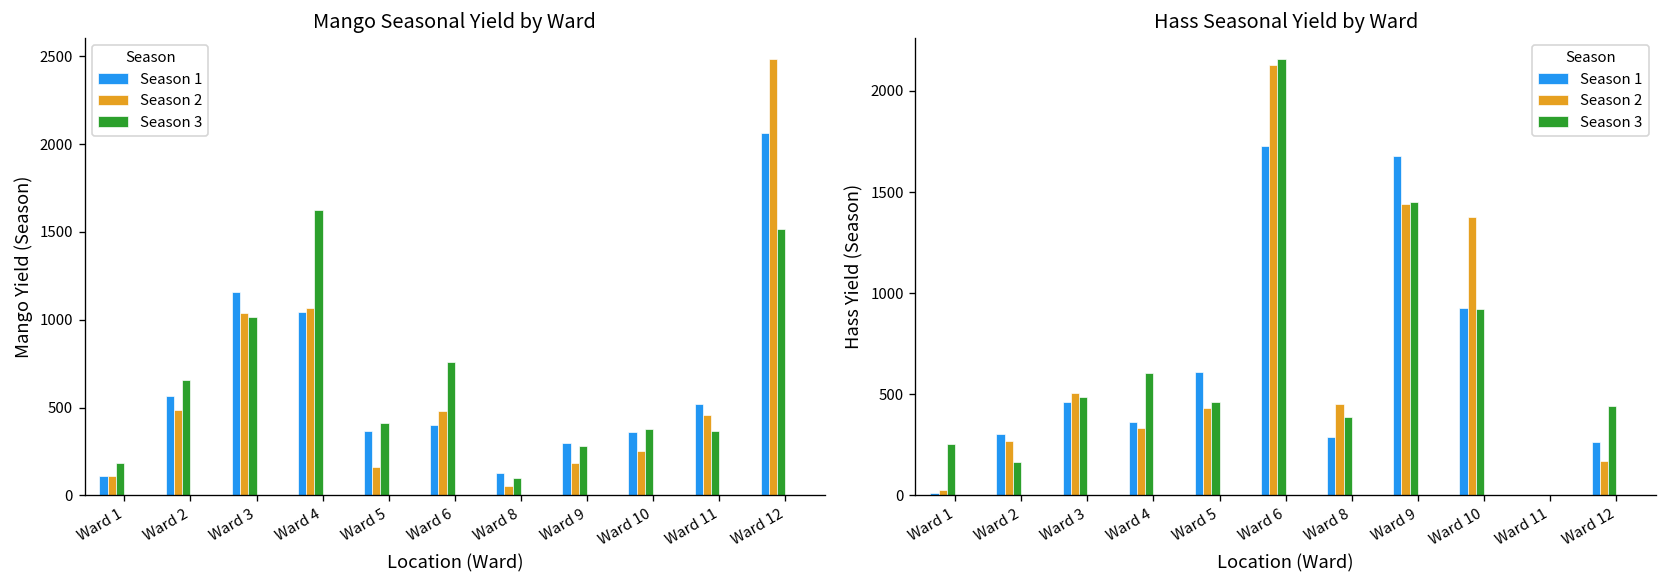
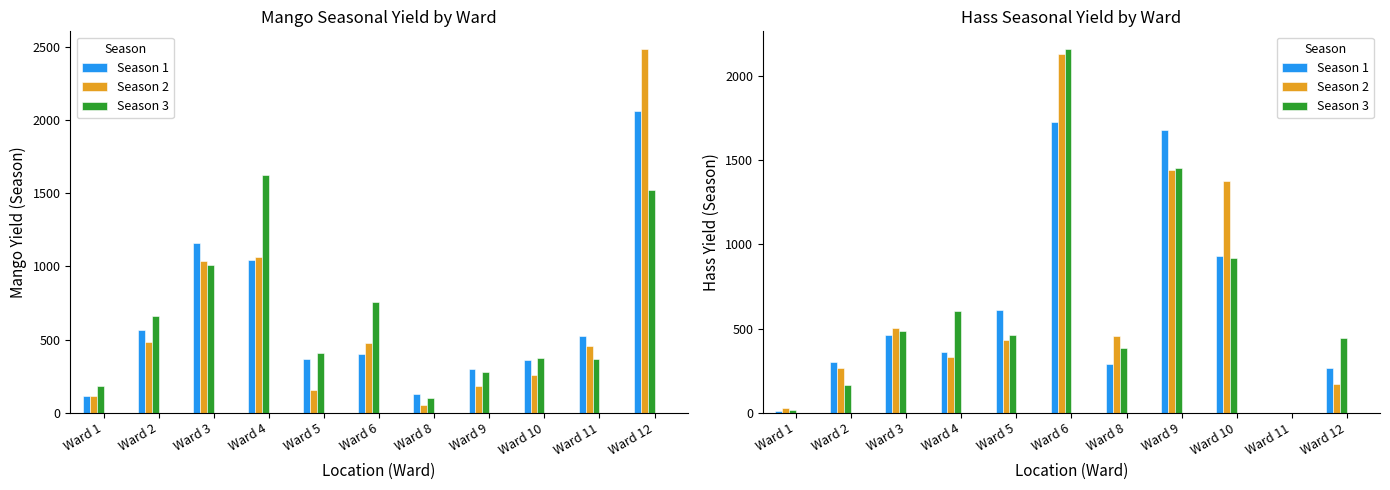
  {
    "Mango Seasonal Yield by Ward": {
      "Season 1": {
        "Ward 1": 110,
        "Ward 2": 570,
        "Ward 3": 1160,
        "Ward 4": 1040,
        "Ward 5": 360,
        "Ward 6": 400,
        "Ward 8": 130,
        "Ward 9": 300,
        "Ward 10": 360,
        "Ward 11": 520,
        "Ward 12": 2060
      },
      "Season 2": {
        "Ward 1": 110,
        "Ward 2": 490,
        "Ward 3": 1040,
        "Ward 4": 1060,
        "Ward 5": 160,
        "Ward 6": 480,
        "Ward 8": 50,
        "Ward 9": 180,
        "Ward 10": 260,
        "Ward 11": 460,
        "Ward 12": 2480
      },
      "Season 3": {
        "Ward 1": 180,
        "Ward 2": 660,
        "Ward 3": 1010,
        "Ward 4": 1630,
        "Ward 5": 410,
        "Ward 6": 760,
        "Ward 8": 100,
        "Ward 9": 280,
        "Ward 10": 380,
        "Ward 11": 370,
        "Ward 12": 1520
      }
    },
    "Hass Seasonal Yield by Ward": {
      "Season 1": {
        "Ward 2": 300,
        "Ward 3": 460,
        "Ward 4": 360,
        "Ward 5": 610,
        "Ward 6": 1730,
        "Ward 8": 290,
        "Ward 9": 1680,
        "Ward 10": 930,
        "Ward 11": 0,
        "Ward 12": 260
      },
      "Season 2": {
        "Ward 1": 30,
        "Ward 2": 270,
        "Ward 3": 510,
        "Ward 4": 330,
        "Ward 5": 430,
        "Ward 6": 2130,
        "Ward 8": 450,
        "Ward 9": 1440,
        "Ward 10": 1380,
        "Ward 11": 0,
        "Ward 12": 170
      },
      "Season 3": {
-       "Ward 1": 250,
+       "Ward 1": 20,
        "Ward 2": 170,
        "Ward 3": 480,
        "Ward 4": 600,
        "Ward 5": 460,
        "Ward 6": 2160,
        "Ward 8": 390,
        "Ward 9": 1450,
        "Ward 10": 920,
        "Ward 11": 0,
        "Ward 12": 440
      }
    }
  }
